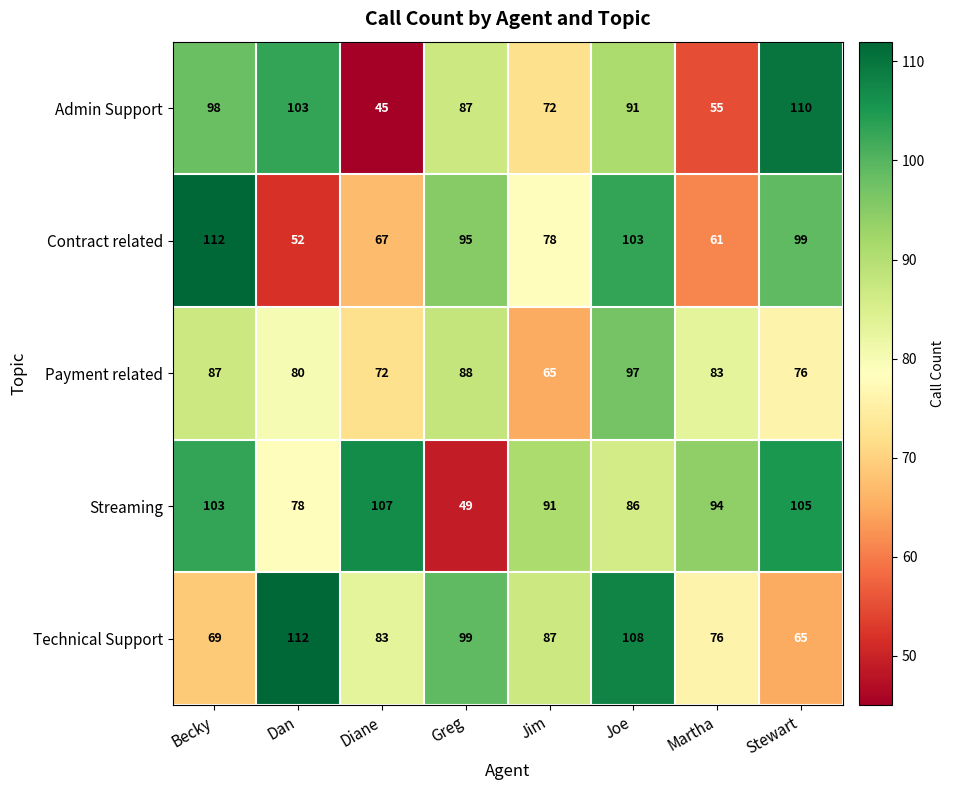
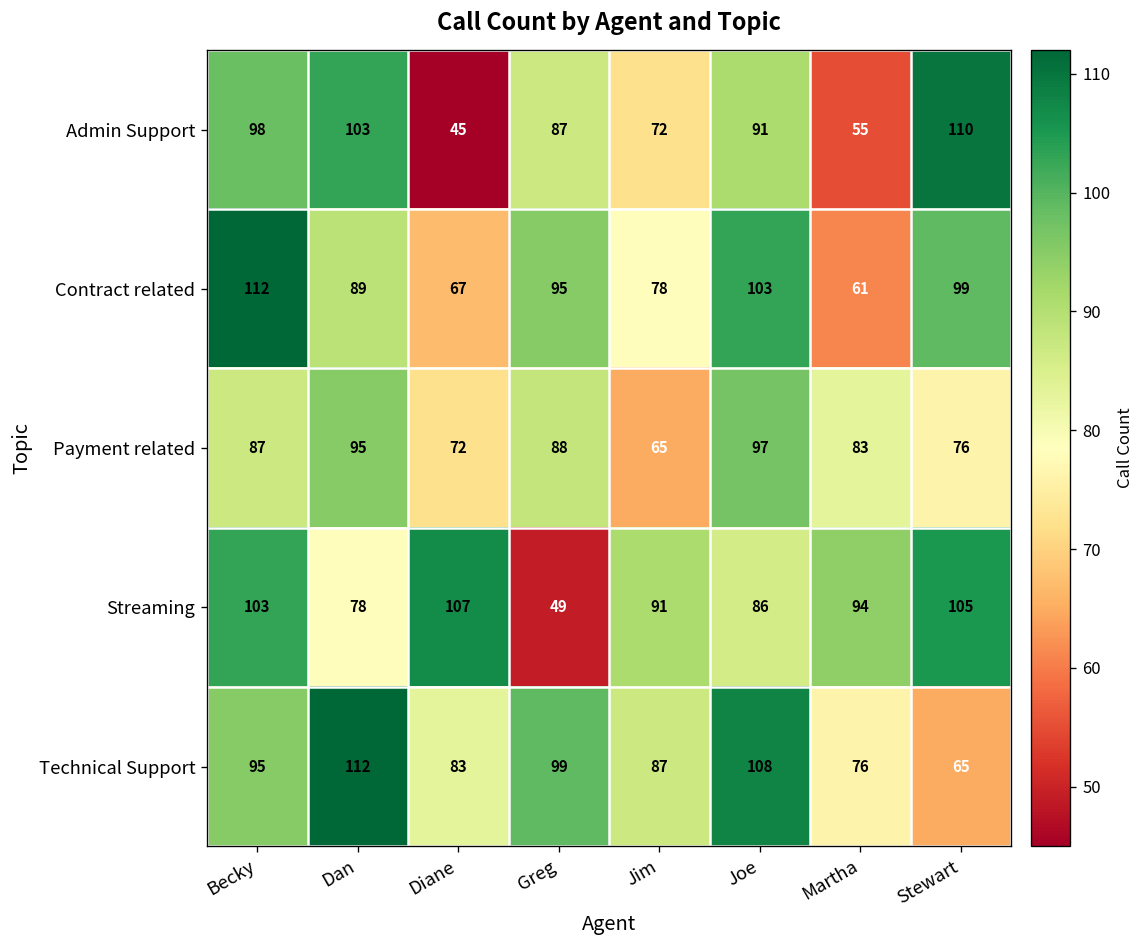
  {
    "Admin Support": {
      "Becky": 98,
      "Dan": 103,
      "Diane": 45,
      "Greg": 87,
      "Jim": 72,
      "Joe": 91,
      "Martha": 55,
      "Stewart": 110
    },
    "Contract related": {
      "Becky": 112,
-     "Dan": 52,
+     "Dan": 89,
      "Diane": 67,
      "Greg": 95,
      "Jim": 78,
      "Joe": 103,
      "Martha": 61,
      "Stewart": 99
    },
    "Payment related": {
      "Becky": 87,
-     "Dan": 80,
+     "Dan": 95,
      "Diane": 72,
      "Greg": 88,
      "Jim": 65,
      "Joe": 97,
      "Martha": 83,
      "Stewart": 76
    },
    "Streaming": {
      "Becky": 103,
      "Dan": 78,
      "Diane": 107,
      "Greg": 49,
      "Jim": 91,
      "Joe": 86,
      "Martha": 94,
      "Stewart": 105
    },
    "Technical Support": {
-     "Becky": 69,
+     "Becky": 95,
      "Dan": 112,
      "Diane": 83,
      "Greg": 99,
      "Jim": 87,
      "Joe": 108,
      "Martha": 76,
      "Stewart": 65
    }
  }
